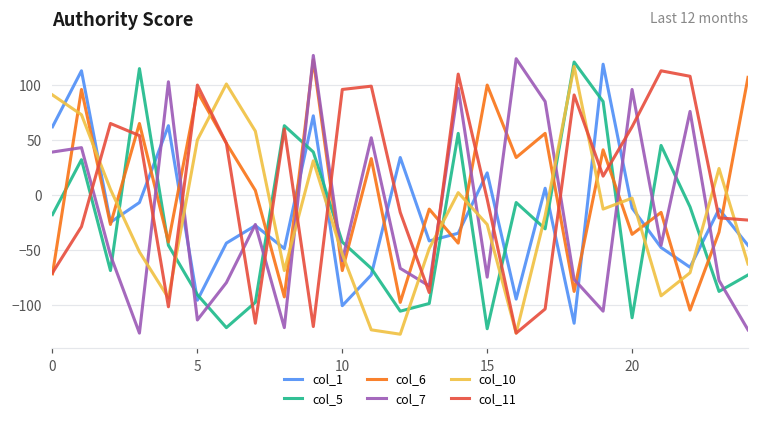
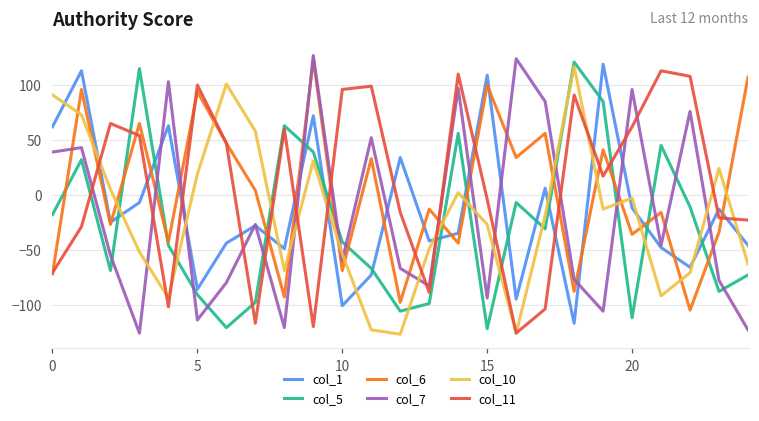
  {
    "col_1": {
      "0": 60,
-     "5": -100,
+     "5": -90,
      "10": -100,
-     "15": 20,
+     "15": 110,
      "20": -10
    },
    "col_5": {
      "0": -20,
      "5": -90,
      "10": -40,
      "15": -120,
      "20": -110
    },
    "col_7": {
      "0": 40,
      "5": -110,
      "10": -60,
-     "15": -80,
+     "15": -90,
      "20": 100
    },
    "col_10": {
      "0": 90,
-     "5": 50,
+     "5": 20,
      "10": -50,
      "15": -30,
      "20": 0
    }
  }
